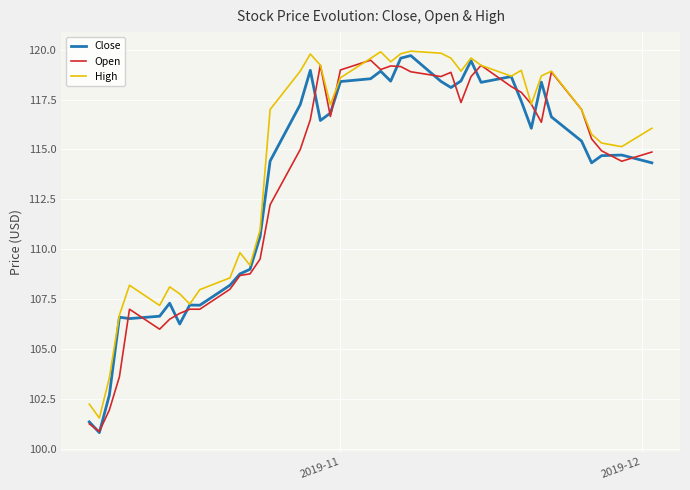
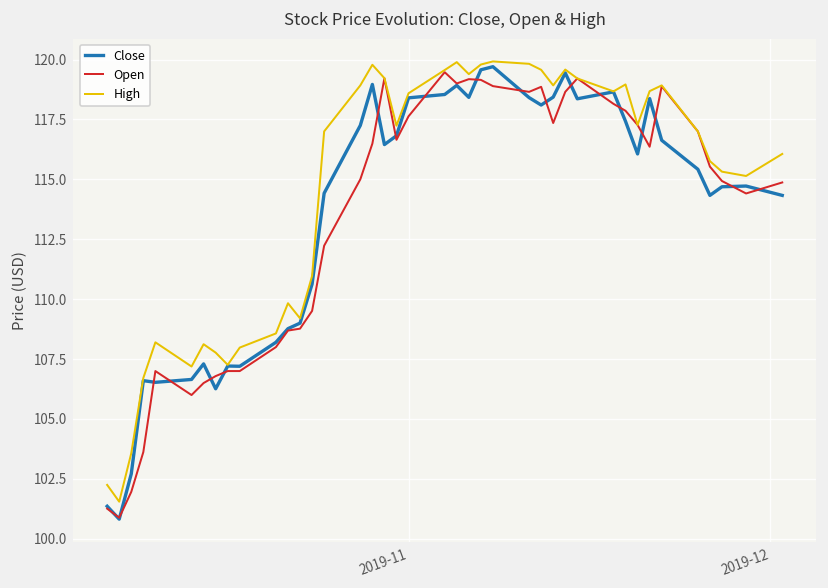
  {
    "Close": {
      "2019-11": 118.4
    },
    "Open": {
-     "2019-11": 119.0
+     "2019-11": 117.6
    },
    "High": {
      "2019-11": 118.6
    }
  }
